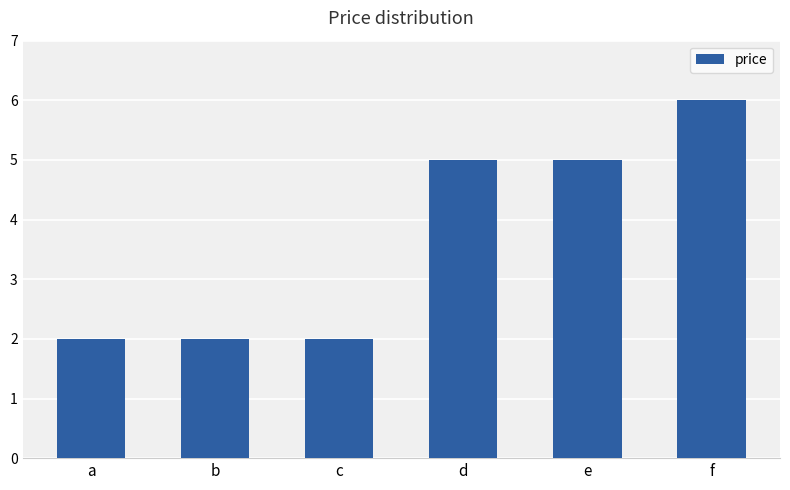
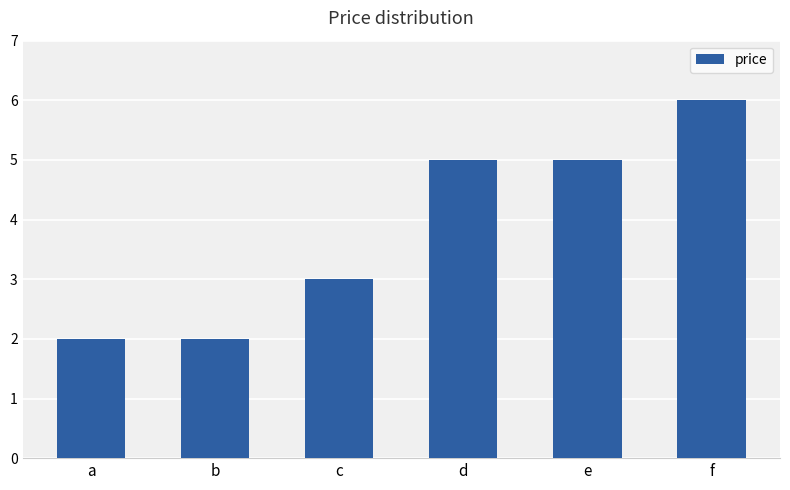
  {
    "a": 2,
    "b": 2,
-   "c": 2,
+   "c": 3,
    "d": 5,
    "e": 5,
    "f": 6
  }
